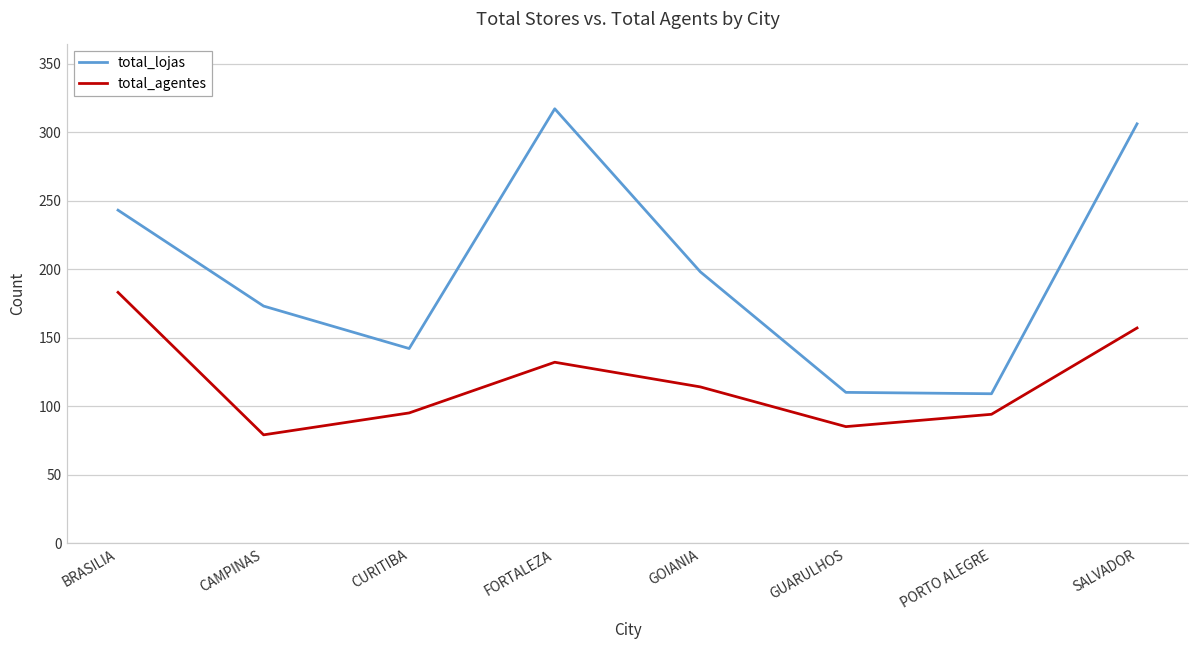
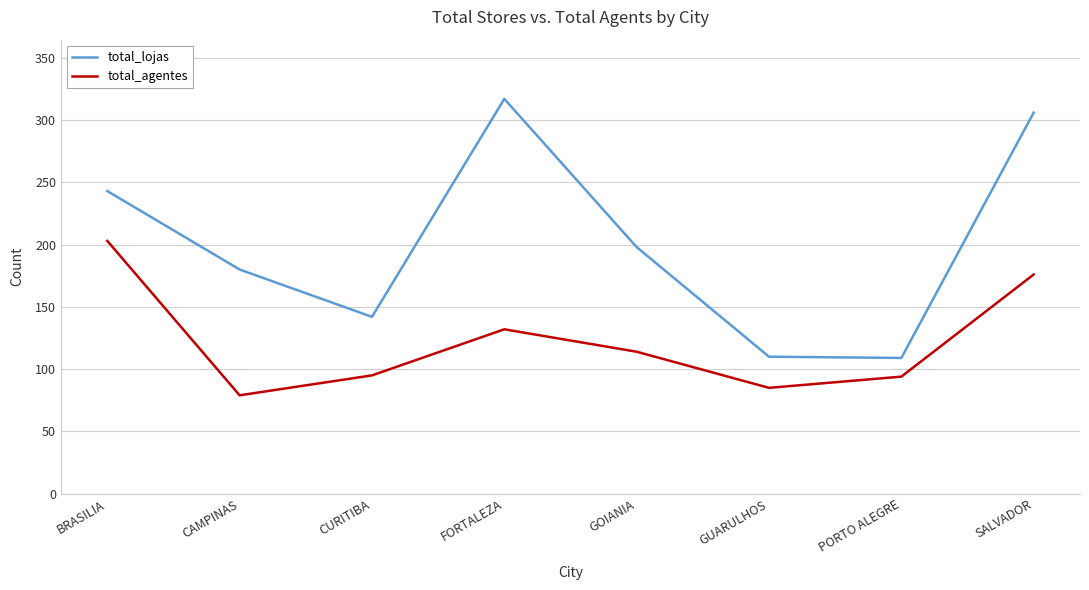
  {
    "total_lojas": {
      "BRASILIA": 243,
-     "CAMPINAS": 173,
+     "CAMPINAS": 180,
      "CURITIBA": 142,
      "FORTALEZA": 317,
      "GOIANIA": 198,
      "GUARULHOS": 110,
      "PORTO ALEGRE": 109,
      "SALVADOR": 306
    },
    "total_agentes": {
-     "BRASILIA": 183,
+     "BRASILIA": 203,
      "CAMPINAS": 79,
      "CURITIBA": 95,
      "FORTALEZA": 132,
      "GOIANIA": 114,
      "GUARULHOS": 85,
      "PORTO ALEGRE": 94,
-     "SALVADOR": 157
+     "SALVADOR": 176
    }
  }
